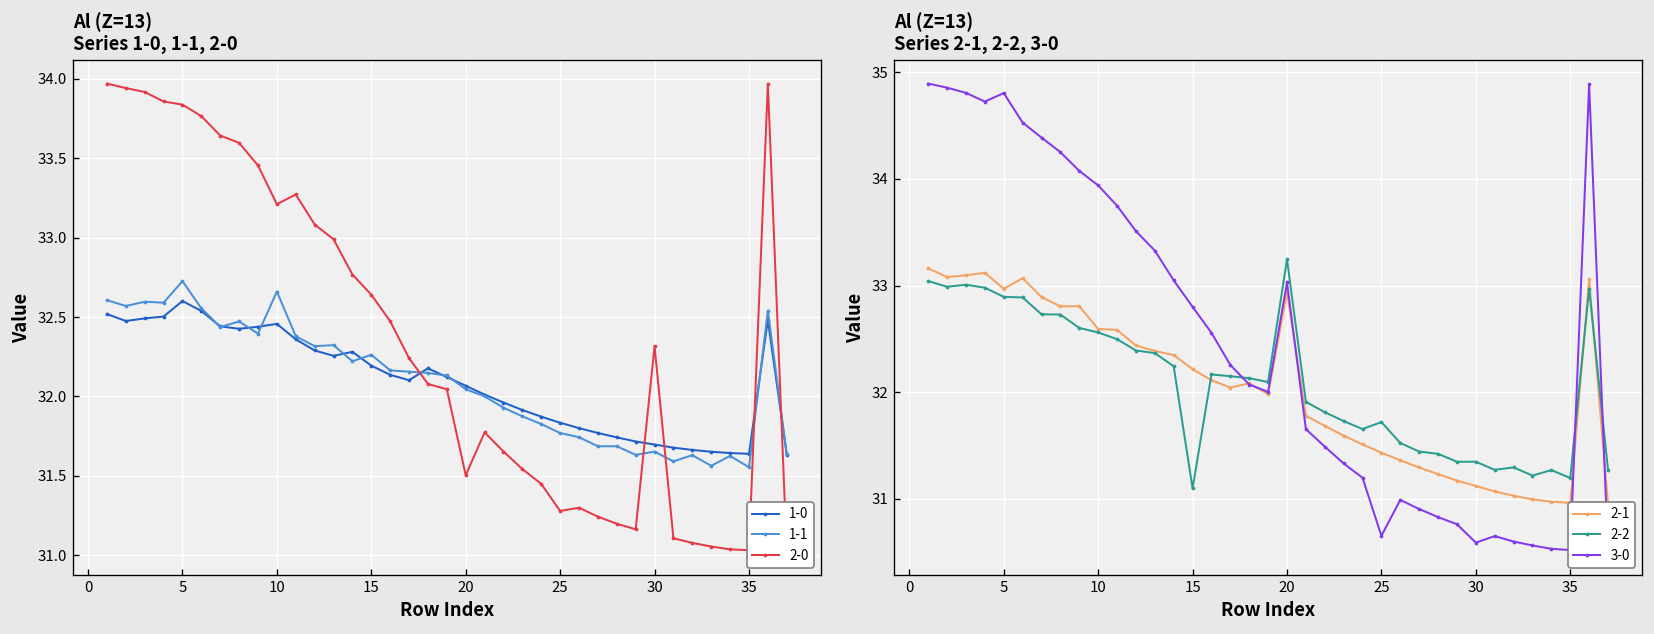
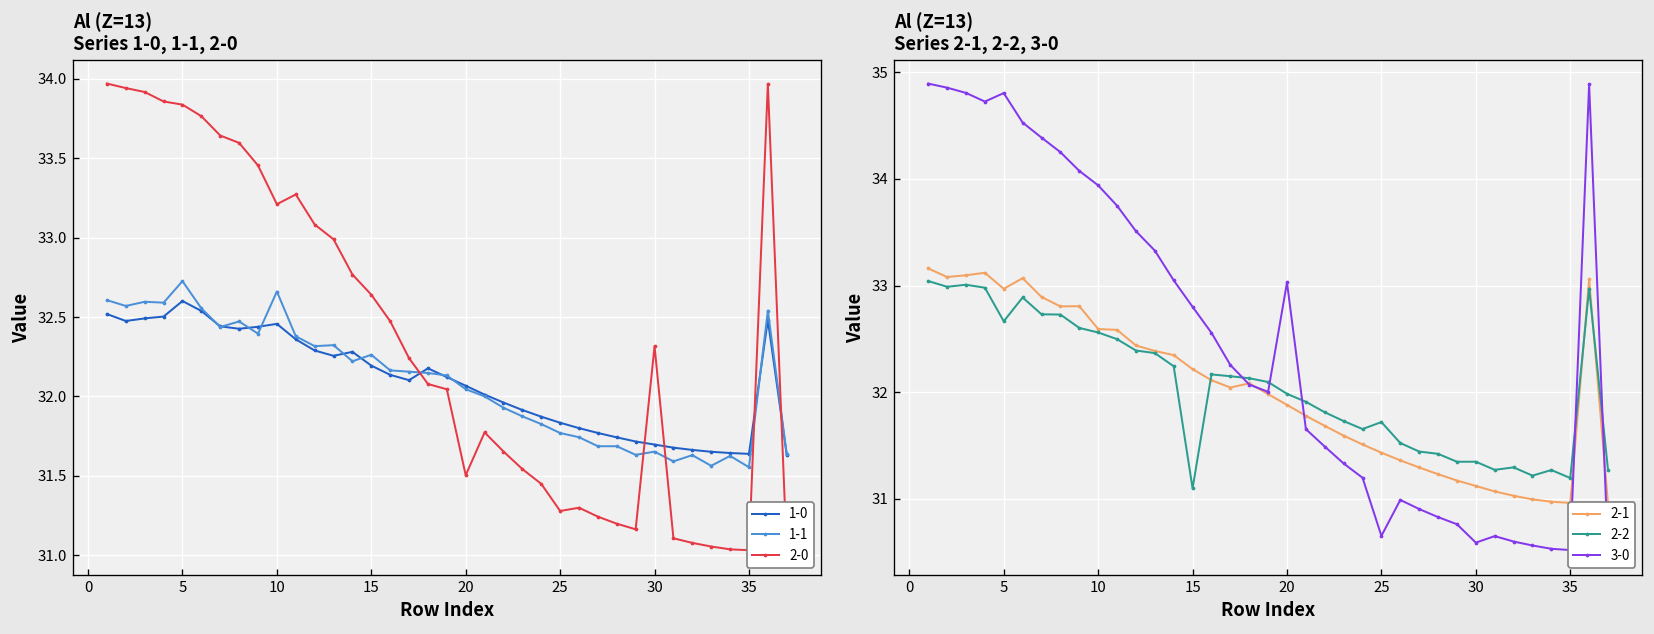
  {
    "Al (Z=13) Series 1-0, 1-1, 2-0": {
      "1-0": {
        "5": 32.60,
        "10": 32.46,
        "15": 32.19,
        "20": 32.07,
        "25": 31.83,
        "30": 31.70,
        "35": 31.64
      },
      "1-1": {
        "5": 32.73,
        "10": 32.66,
        "15": 32.26,
        "20": 32.05,
        "25": 31.77,
        "30": 31.65,
        "35": 31.55
      },
      "2-0": {
        "5": 33.84,
        "10": 33.21,
        "15": 32.64,
        "20": 31.50,
        "25": 31.28,
        "30": 32.32
      }
    },
    "Al (Z=13) Series 2-1, 2-2, 3-0": {
      "2-1": {
        "5": 33.0,
        "10": 32.6,
        "15": 32.2,
-       "20": 32.9,
+       "20": 31.9,
        "25": 31.4,
        "30": 31.1,
        "35": 31.0
      },
      "2-2": {
-       "5": 32.9,
+       "5": 32.7,
        "10": 32.6,
        "15": 31.1,
-       "20": 33.2,
+       "20": 32.0,
        "25": 31.7,
        "30": 31.3,
        "35": 31.2
      },
      "3-0": {
        "5": 34.8,
        "10": 33.9,
        "15": 32.8,
        "20": 33.0,
        "25": 30.7,
        "30": 30.6
      }
    }
  }
